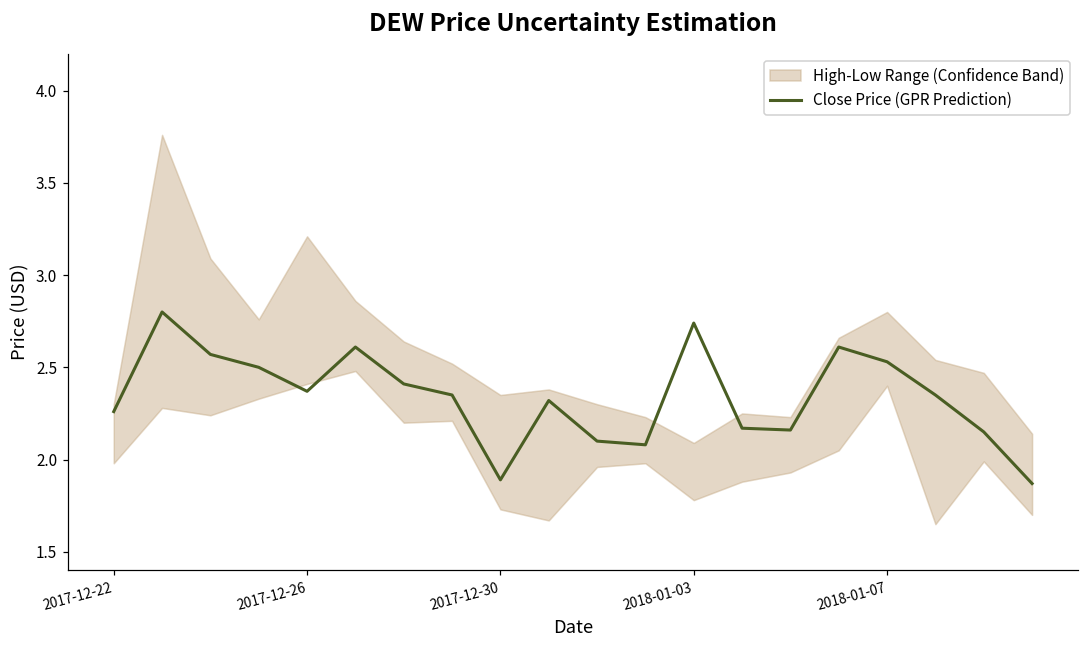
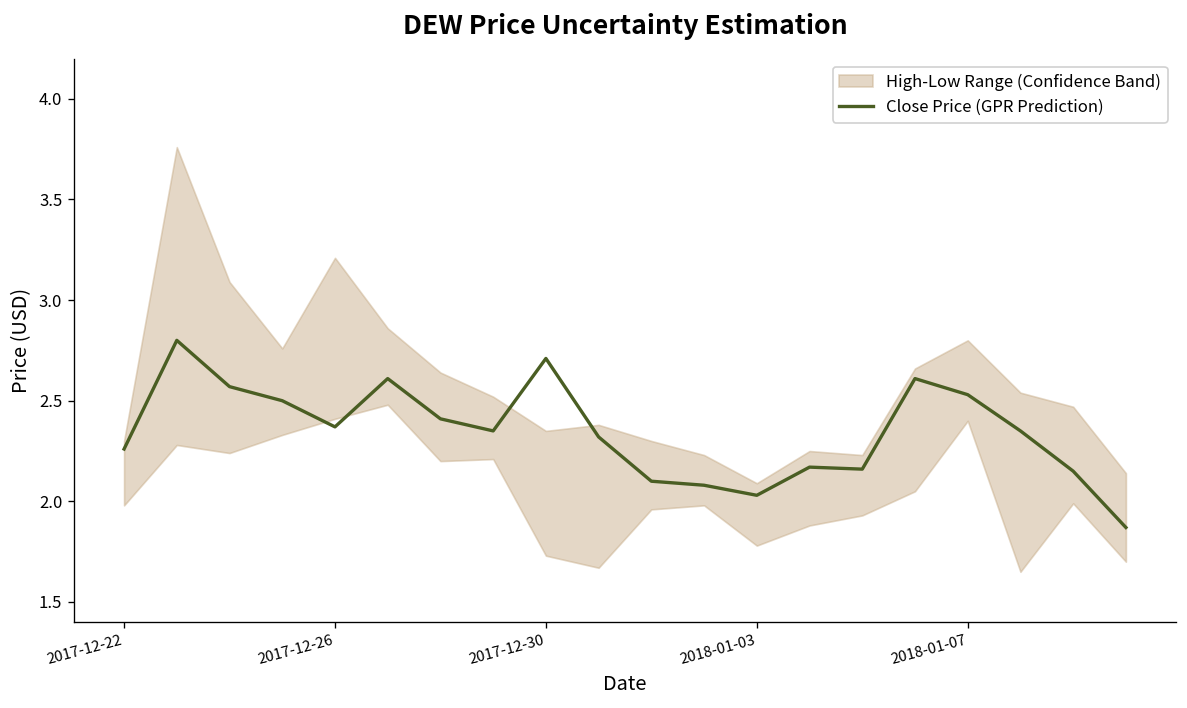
  {
    "Close Price (GPR Prediction)": {
      "2017-12-22": 2.26,
      "2017-12-26": 2.37,
-     "2017-12-30": 1.89,
-     "2018-01-03": 2.74,
+     "2017-12-30": 2.71,
+     "2018-01-03": 2.03,
      "2018-01-07": 2.53
    }
  }
